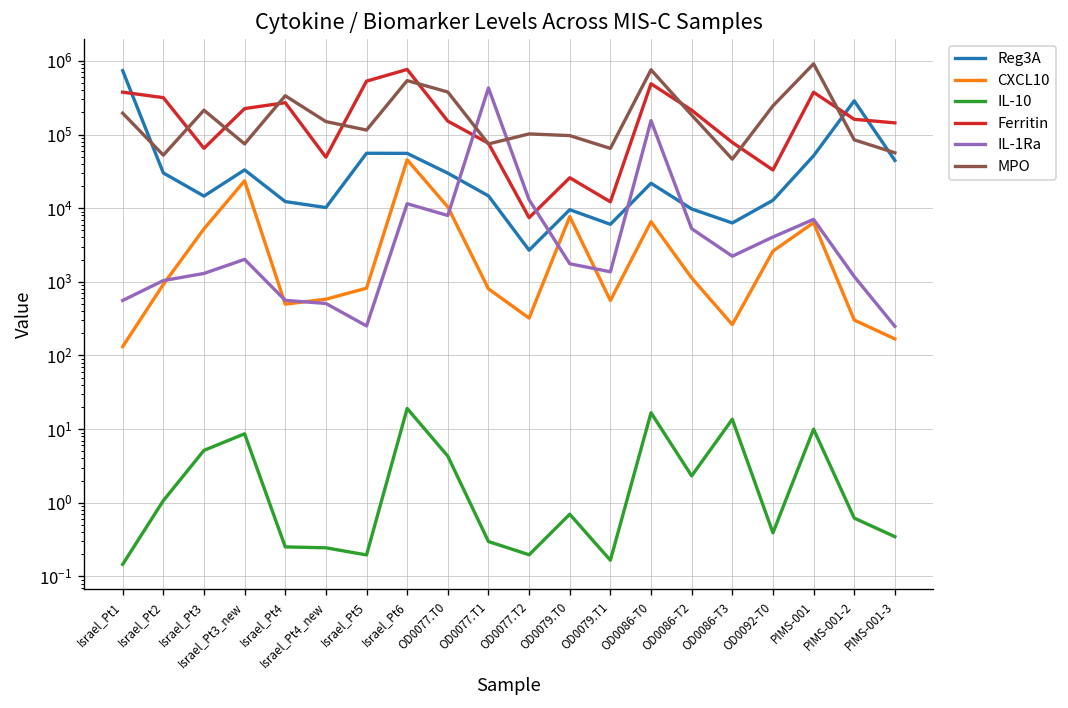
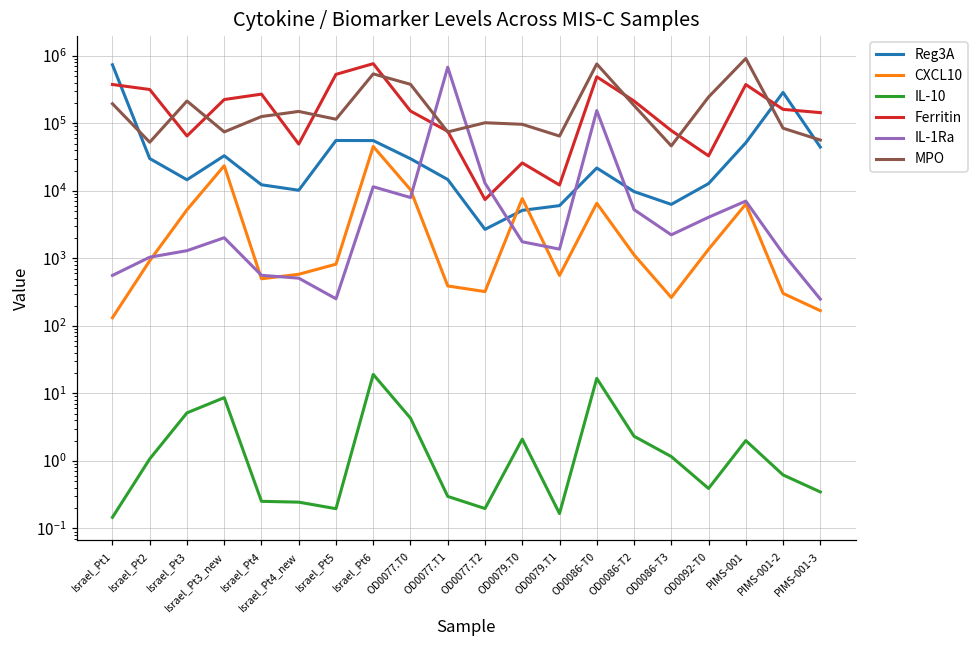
  {
    "Reg3A": {
      "Israel_Pt1": 700000,
      "Israel_Pt2": 30000,
      "Israel_Pt3": 15000,
      "Israel_Pt3_new": 30000,
      "Israel_Pt4": 12000,
      "Israel_Pt4_new": 10000,
      "Israel_Pt5": 60000,
      "Israel_Pt6": 60000,
      "OD0077.T0": 30000,
      "OD0077.T1": 15000,
      "OD0077.T2": 3000,
-     "OD0079.T0": 10000,
+     "OD0079.T0": 5000,
      "OD0079.T1": 6000,
      "OD0086-T0": 22000,
      "OD0086-T2": 10000,
      "OD0086-T3": 6000,
      "OD0092-T0": 13000,
      "PIMS-001": 50000,
      "PIMS-001-2": 300000,
      "PIMS-001-3": 40000
    },
    "CXCL10": {
      "Israel_Pt1": 130,
      "Israel_Pt2": 900,
      "Israel_Pt3": 5000,
      "Israel_Pt3_new": 24000,
      "Israel_Pt4": 500,
      "Israel_Pt4_new": 600,
      "Israel_Pt5": 800,
      "Israel_Pt6": 50000,
      "OD0077.T0": 10000,
-     "OD0077.T1": 800,
+     "OD0077.T1": 400,
      "OD0077.T2": 300,
      "OD0079.T0": 8000,
      "OD0079.T1": 600,
      "OD0086-T0": 7000,
      "OD0086-T2": 1100,
      "OD0086-T3": 260,
-     "OD0092-T0": 2600,
+     "OD0092-T0": 1400,
      "PIMS-001": 6000,
      "PIMS-001-2": 300,
      "PIMS-001-3": 170
    },
    "IL-10": {
      "Israel_Pt1": 0.15,
      "Israel_Pt2": 1.1,
      "Israel_Pt3": 5,
      "Israel_Pt3_new": 9,
      "Israel_Pt4": 0.25,
      "Israel_Pt4_new": 0.25,
      "Israel_Pt5": 0.2,
      "Israel_Pt6": 19,
      "OD0077.T0": 4,
      "OD0077.T1": 0.3,
      "OD0077.T2": 0.2,
-     "OD0079.T0": 0.7,
+     "OD0079.T0": 2.1,
      "OD0079.T1": 0.17,
      "OD0086-T0": 17,
      "OD0086-T2": 2.3,
-     "OD0086-T3": 14,
+     "OD0086-T3": 1.2,
      "OD0092-T0": 0.4,
-     "PIMS-001": 10,
+     "PIMS-001": 2,
      "PIMS-001-2": 0.6,
      "PIMS-001-3": 0.3
    },
    "Ferritin": {
      "Israel_Pt1": 400000,
      "Israel_Pt2": 300000,
      "Israel_Pt3": 60000,
      "Israel_Pt3_new": 230000,
      "Israel_Pt4": 300000,
      "Israel_Pt4_new": 50000,
      "Israel_Pt5": 500000,
      "Israel_Pt6": 800000,
      "OD0077.T0": 150000,
      "OD0077.T2": 7000,
      "OD0079.T0": 26000,
      "OD0079.T1": 12000,
      "OD0086-T0": 500000,
      "OD0086-T2": 210000,
      "OD0086-T3": 80000,
      "OD0092-T0": 30000,
      "PIMS-001": 400000,
      "PIMS-001-2": 160000,
      "PIMS-001-3": 140000
    },
    "IL-1Ra": {
      "Israel_Pt1": 600,
      "Israel_Pt2": 1000,
      "Israel_Pt3": 1300,
      "Israel_Pt3_new": 2000,
      "Israel_Pt4": 600,
      "Israel_Pt4_new": 500,
      "Israel_Pt5": 250,
      "Israel_Pt6": 12000,
      "OD0077.T0": 8000,
-     "OD0077.T1": 400000,
+     "OD0077.T1": 700000,
      "OD0077.T2": 13000,
      "OD0079.T0": 1800,
      "OD0079.T1": 1400,
      "OD0086-T0": 150000,
      "OD0086-T2": 5000,
      "OD0086-T3": 2200,
      "OD0092-T0": 4000,
      "PIMS-001": 7000,
      "PIMS-001-2": 1200,
      "PIMS-001-3": 250
    },
    "MPO": {
      "Israel_Pt1": 200000,
      "Israel_Pt2": 50000,
      "Israel_Pt3": 210000,
      "Israel_Pt3_new": 70000,
-     "Israel_Pt4": 300000,
+     "Israel_Pt4": 130000,
      "Israel_Pt4_new": 150000,
      "Israel_Pt5": 120000,
      "Israel_Pt6": 500000,
      "OD0077.T0": 400000,
      "OD0077.T2": 100000,
      "OD0079.T0": 100000,
      "OD0079.T1": 60000,
      "OD0086-T0": 800000,
      "OD0086-T2": 180000,
      "OD0086-T3": 50000,
      "OD0092-T0": 250000,
      "PIMS-001": 900000,
      "PIMS-001-2": 80000,
      "PIMS-001-3": 60000
    }
  }
